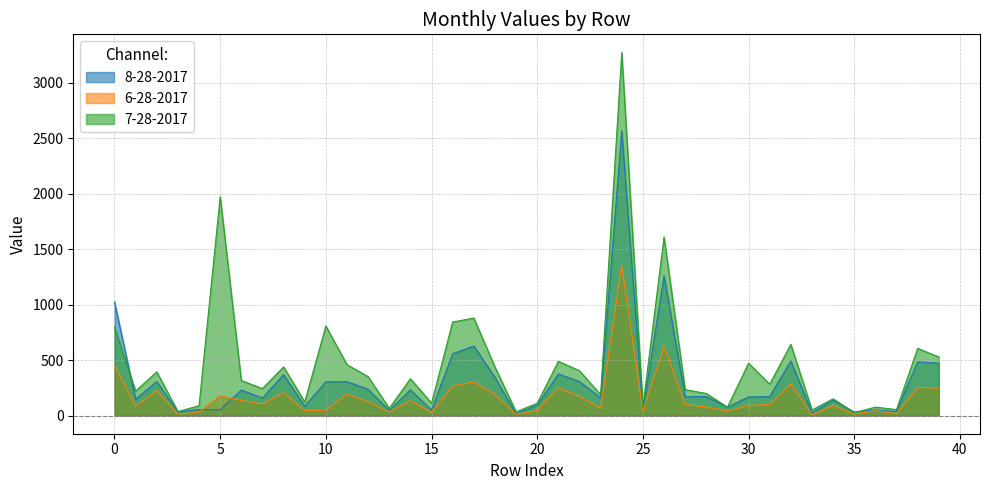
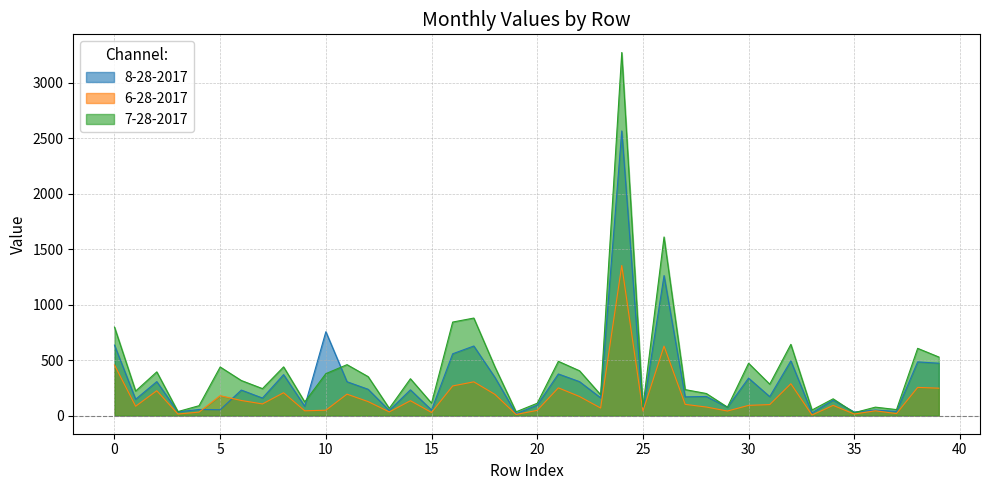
  {
    "8-28-2017": {
-     "0": 1030,
+     "0": 640,
      "5": 50,
-     "10": 300,
-     "30": 170
+     "10": 760,
+     "30": 340
    },
    "6-28-2017": {
      "0": 460,
      "5": 180,
      "10": 50,
      "20": 50,
      "30": 90
    },
    "7-28-2017": {
      "0": 800,
-     "5": 1970,
-     "10": 810,
+     "5": 440,
+     "10": 380,
      "15": 110,
      "25": 80,
      "30": 470
    }
  }
